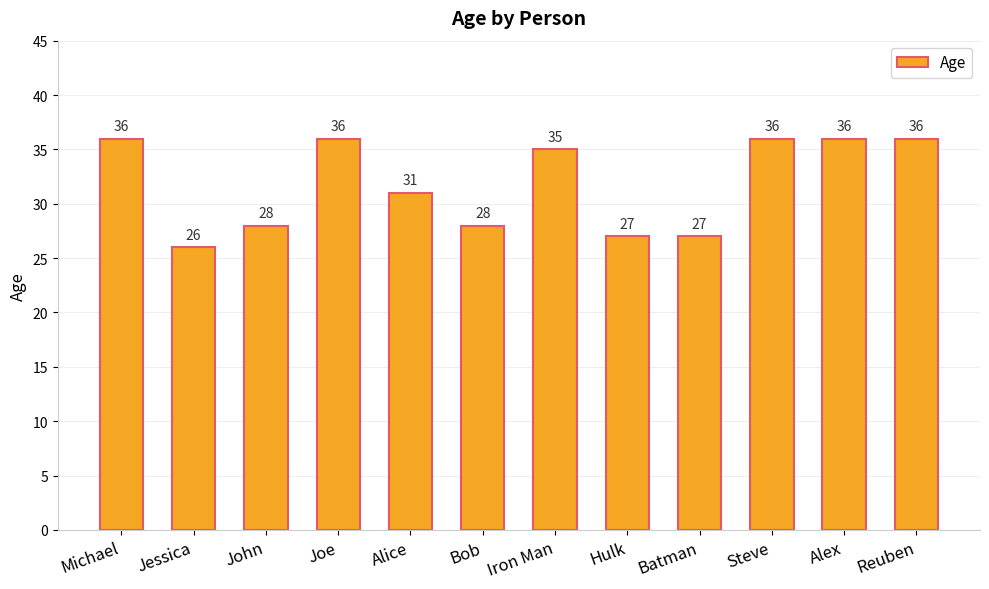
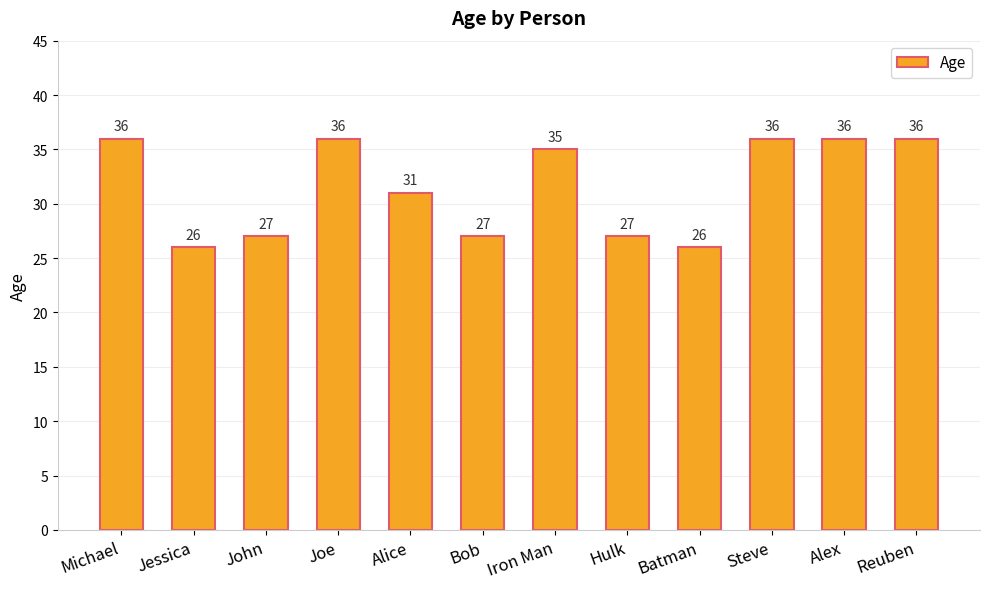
  {
    "Michael": 36,
    "Jessica": 26,
-   "John": 28,
+   "John": 27,
    "Joe": 36,
    "Alice": 31,
-   "Bob": 28,
+   "Bob": 27,
    "Iron Man": 35,
    "Hulk": 27,
-   "Batman": 27,
+   "Batman": 26,
    "Steve": 36,
    "Alex": 36,
    "Reuben": 36
  }
